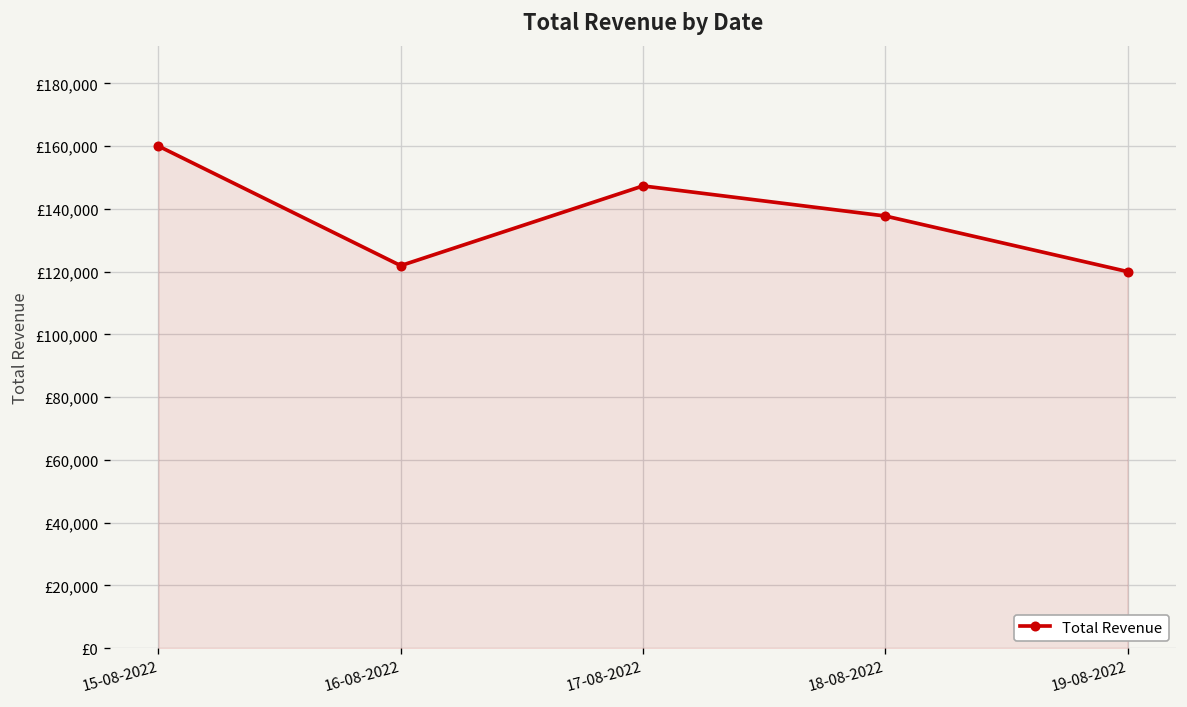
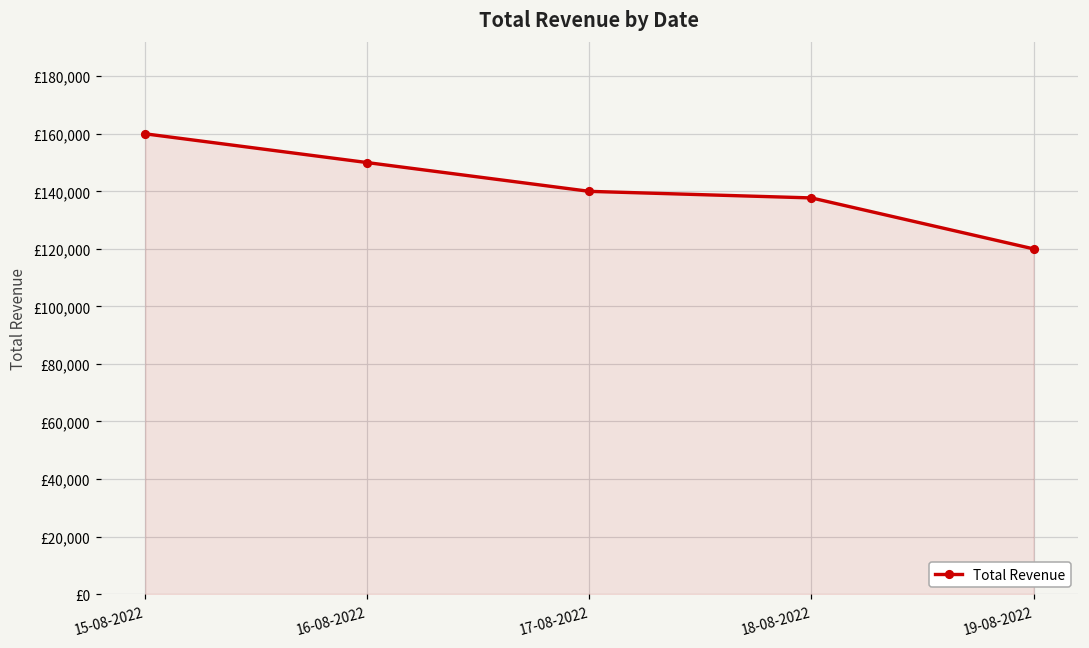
  {
    "15-08-2022": "£160,000",
-   "16-08-2022": "£122,000",
-   "17-08-2022": "£147,000",
+   "16-08-2022": "£150,000",
+   "17-08-2022": "£140,000",
    "18-08-2022": "£138,000",
    "19-08-2022": "£120,000"
  }
